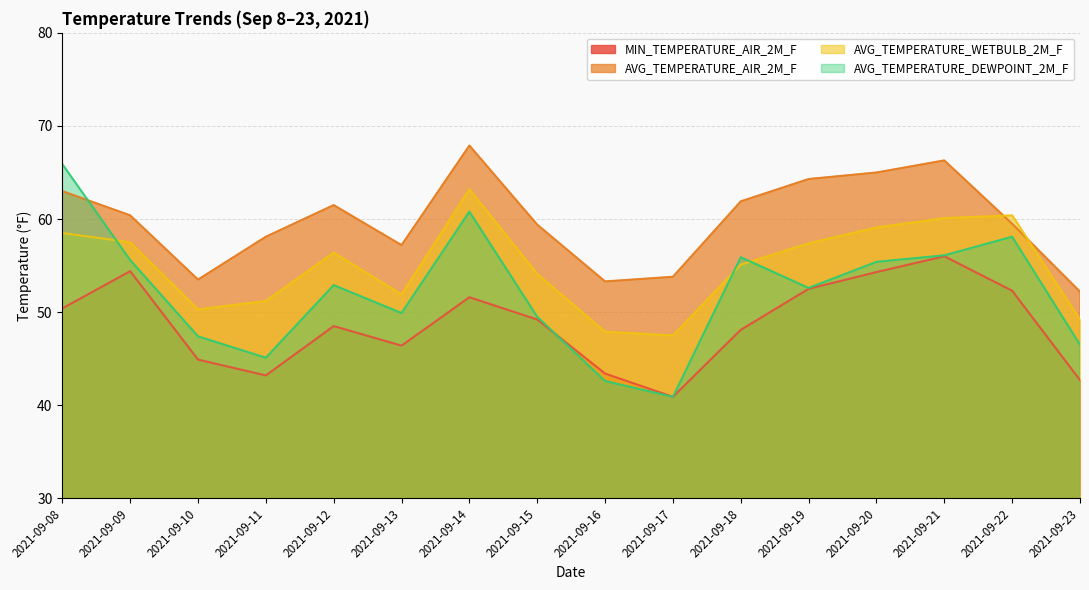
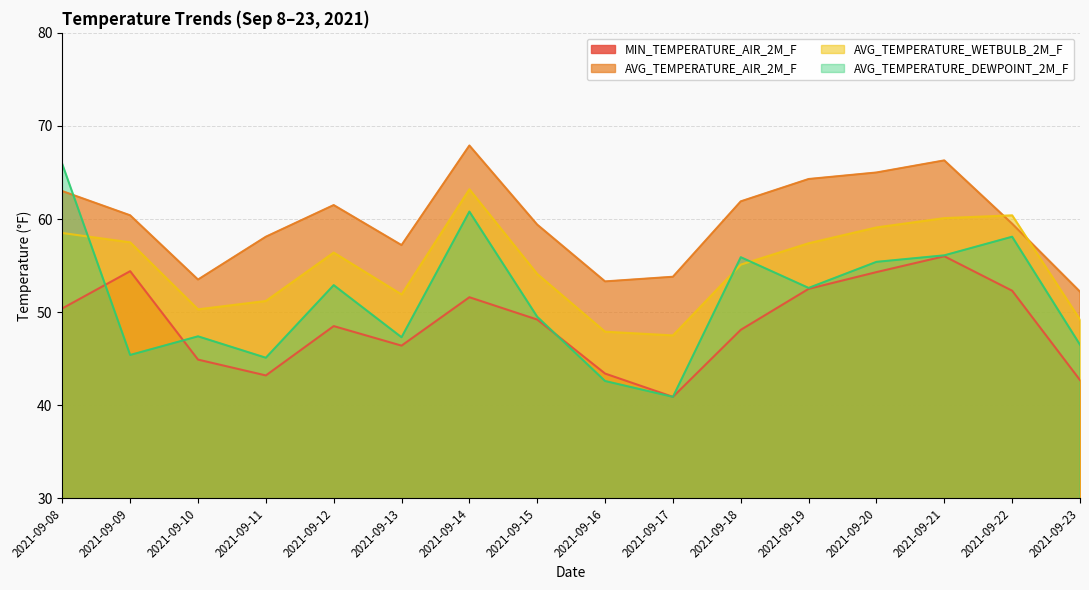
  {
    "AVG_TEMPERATURE_WETBULB_2M_F": {
      "2021-09-08": 59,
      "2021-09-09": 58,
      "2021-09-10": 50,
      "2021-09-11": 51,
      "2021-09-12": 56,
      "2021-09-13": 52,
      "2021-09-14": 63,
      "2021-09-15": 54,
      "2021-09-16": 48,
      "2021-09-17": 48,
      "2021-09-18": 55,
      "2021-09-19": 57,
      "2021-09-20": 59,
      "2021-09-21": 60,
      "2021-09-22": 60,
      "2021-09-23": 49
    },
    "AVG_TEMPERATURE_DEWPOINT_2M_F": {
      "2021-09-08": 66,
-     "2021-09-09": 56,
+     "2021-09-09": 45,
      "2021-09-10": 47,
      "2021-09-11": 45,
      "2021-09-12": 53,
-     "2021-09-13": 50,
+     "2021-09-13": 47,
      "2021-09-14": 61,
      "2021-09-15": 50,
      "2021-09-16": 43,
      "2021-09-18": 56,
      "2021-09-20": 55,
      "2021-09-22": 58,
      "2021-09-23": 47
    }
  }
